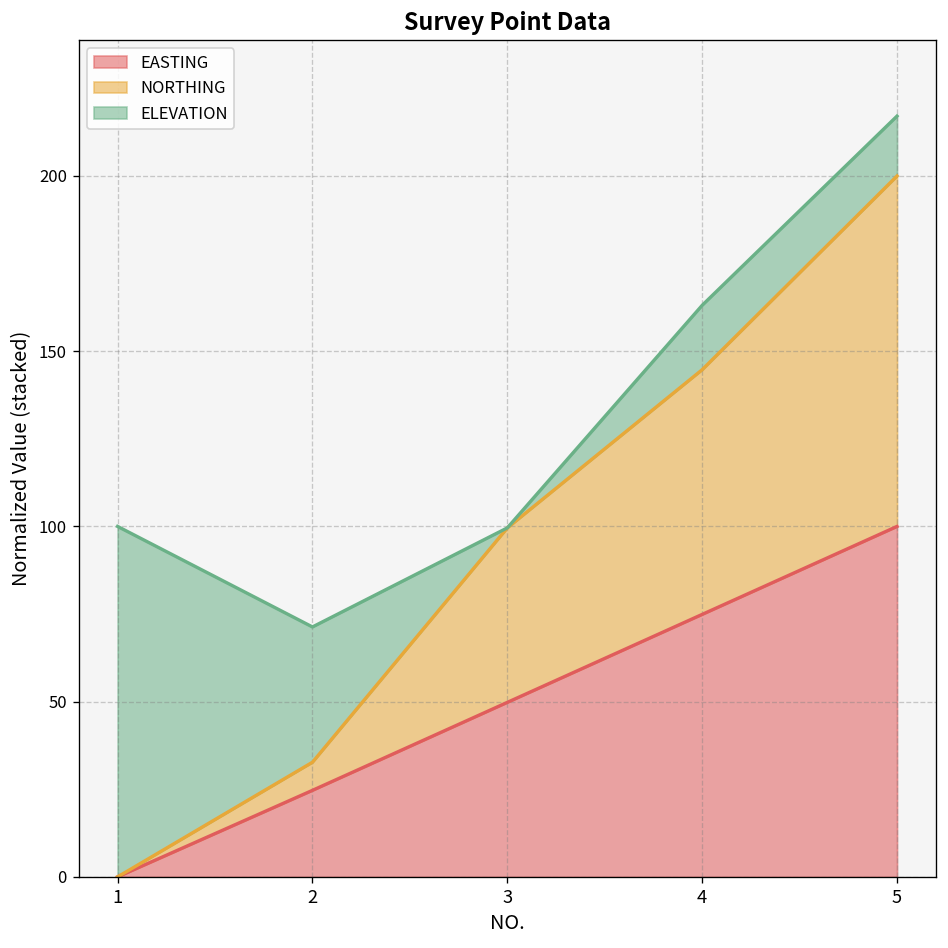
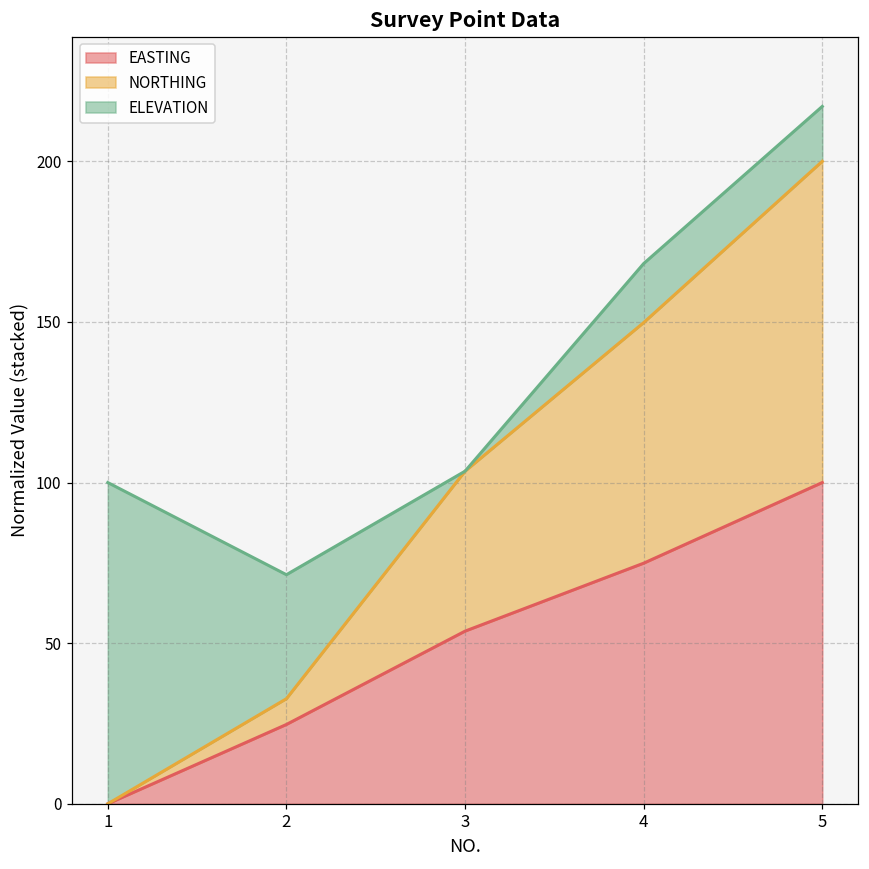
  {
    "EASTING": {
      "2": 25,
-     "3": 50,
+     "3": 54,
      "4": 75,
      "5": 100
    },
    "NORTHING": {
      "2": 8,
-     "4": 70,
+     "4": 75,
      "5": 100
    },
    "ELEVATION": {
      "1": 100,
      "2": 39,
      "4": 18,
      "5": 17
    }
  }
